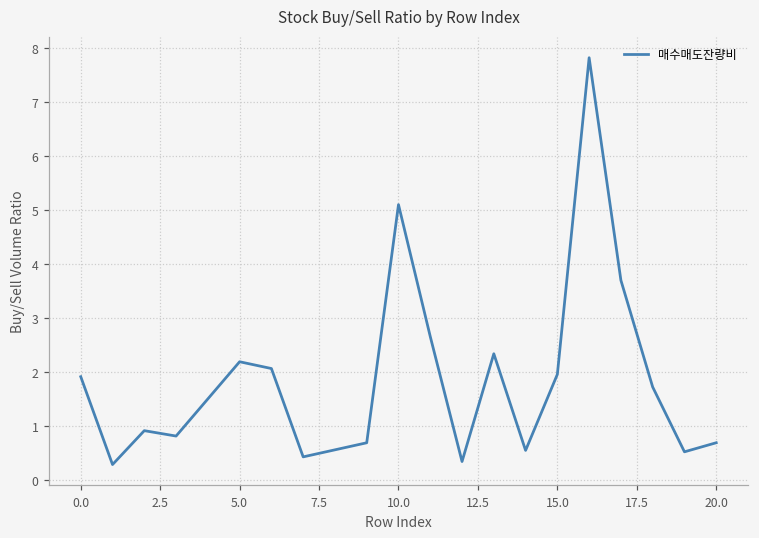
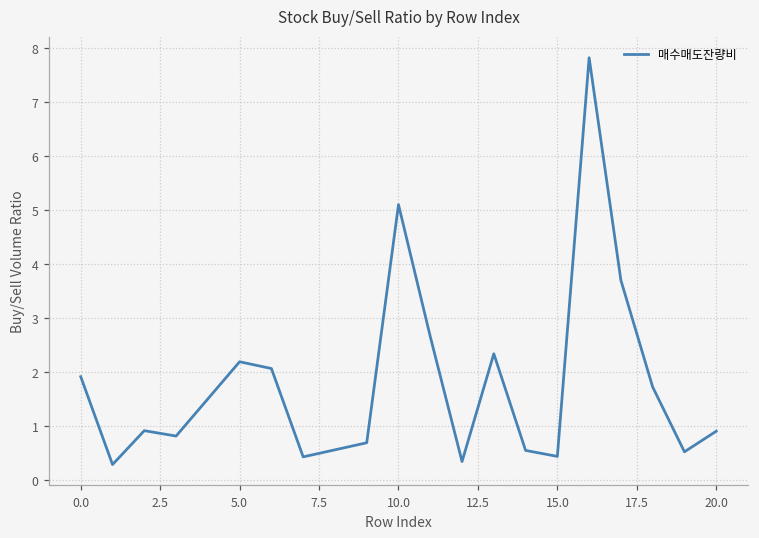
  {
    "0.0": 1.9,
    "5.0": 2.2,
    "10.0": 5.1,
-   "15.0": 2.0,
-   "20.0": 0.7
+   "15.0": 0.4,
+   "20.0": 0.9
  }
